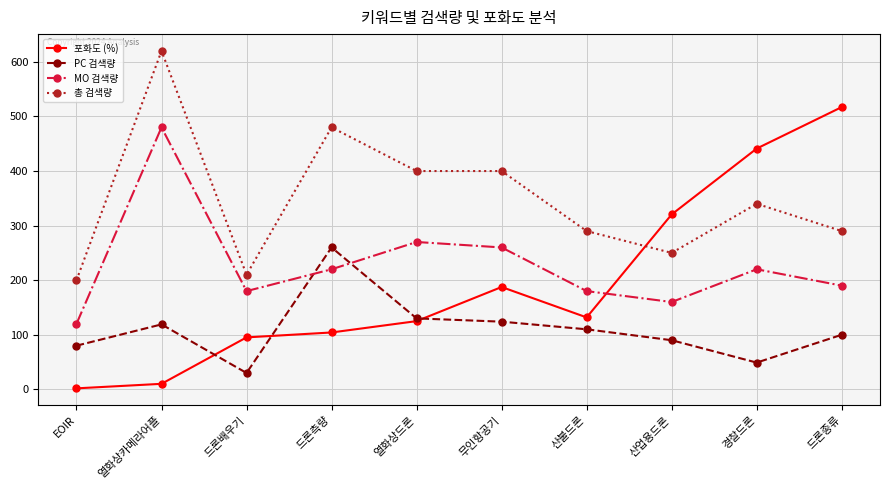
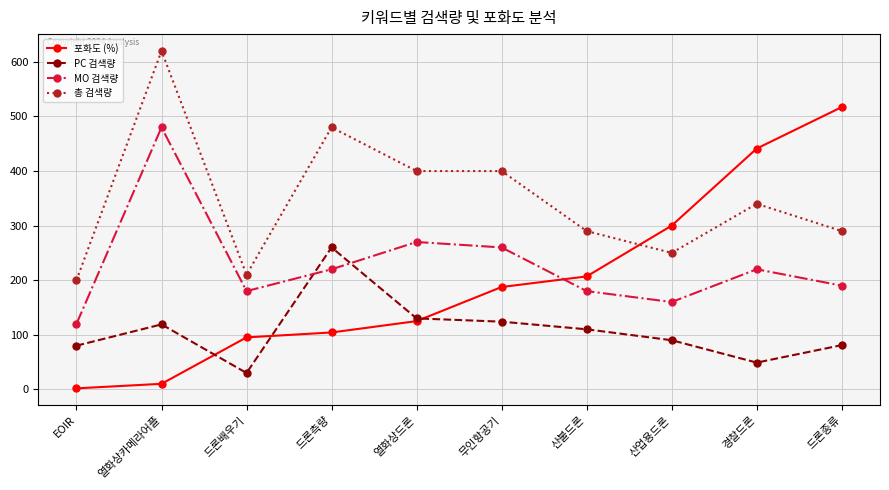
  {
    "포화도 (%)": {
      "EOIR": 0,
      "열화상카메라어플": 10,
      "드론배우기": 100,
      "드론측량": 100,
      "열화상드론": 130,
      "무인항공기": 190,
-     "산불드론": 130,
-     "산업용드론": 320,
+     "산불드론": 210,
+     "산업용드론": 300,
      "경찰드론": 440,
      "드론종류": 520
    },
    "PC 검색량": {
      "EOIR": 80,
      "열화상카메라어플": 120,
      "드론배우기": 30,
      "드론측량": 260,
      "열화상드론": 130,
      "무인항공기": 120,
      "산불드론": 110,
      "산업용드론": 90,
      "경찰드론": 50,
-     "드론종류": 100
+     "드론종류": 80
    }
  }
